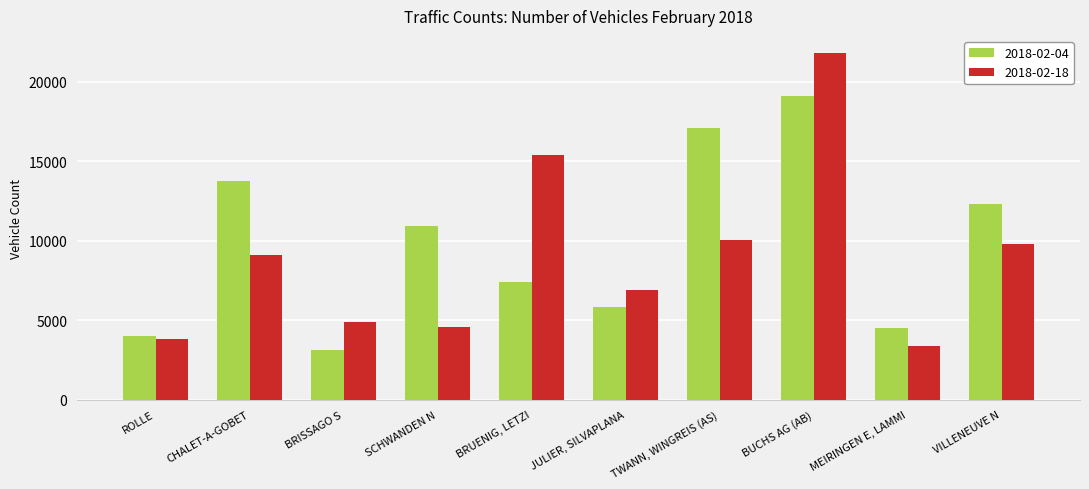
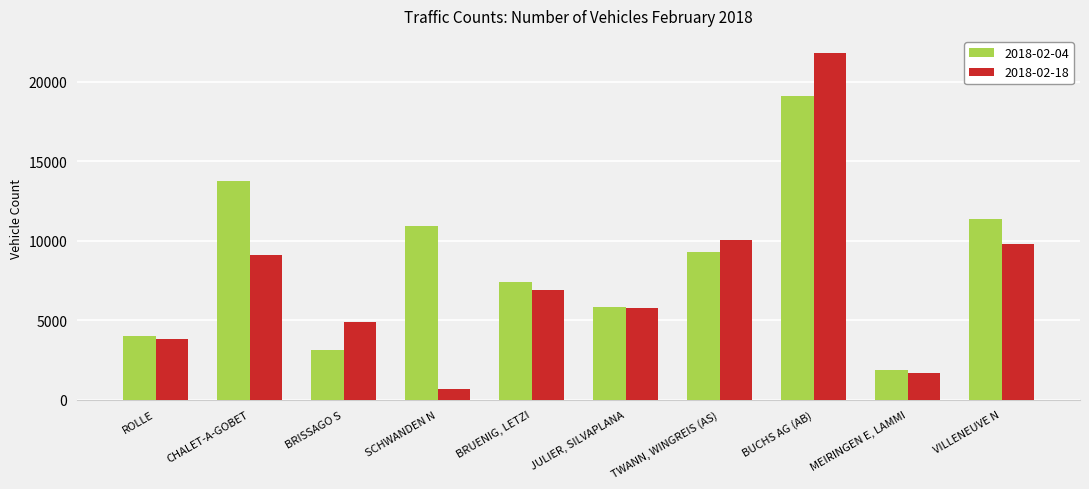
  {
    "2018-02-04": {
      "ROLLE": 4000,
      "CHALET-A-GOBET": 13800,
      "BRISSAGO S": 3100,
      "SCHWANDEN N": 11000,
      "BRUENIG, LETZI": 7400,
      "JULIER, SILVAPLANA": 5800,
-     "TWANN, WINGREIS (AS)": 17100,
+     "TWANN, WINGREIS (AS)": 9300,
      "BUCHS AG (AB)": 19100,
-     "MEIRINGEN E, LAMMI": 4500,
-     "VILLENEUVE N": 12300
+     "MEIRINGEN E, LAMMI": 1900,
+     "VILLENEUVE N": 11400
    },
    "2018-02-18": {
      "ROLLE": 3800,
      "CHALET-A-GOBET": 9100,
      "BRISSAGO S": 4900,
-     "SCHWANDEN N": 4600,
-     "BRUENIG, LETZI": 15400,
-     "JULIER, SILVAPLANA": 6900,
+     "SCHWANDEN N": 700,
+     "BRUENIG, LETZI": 6900,
+     "JULIER, SILVAPLANA": 5800,
      "TWANN, WINGREIS (AS)": 10000,
      "BUCHS AG (AB)": 21800,
-     "MEIRINGEN E, LAMMI": 3400,
+     "MEIRINGEN E, LAMMI": 1700,
      "VILLENEUVE N": 9800
    }
  }
